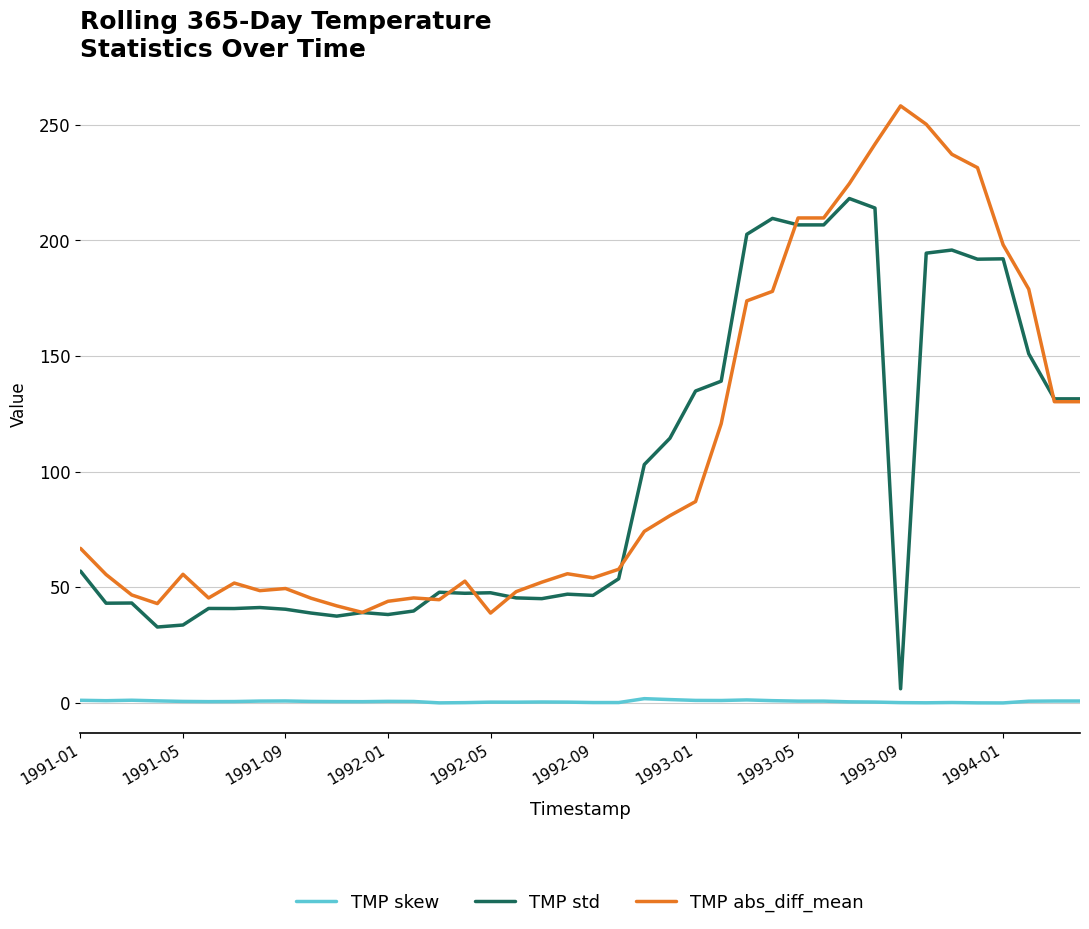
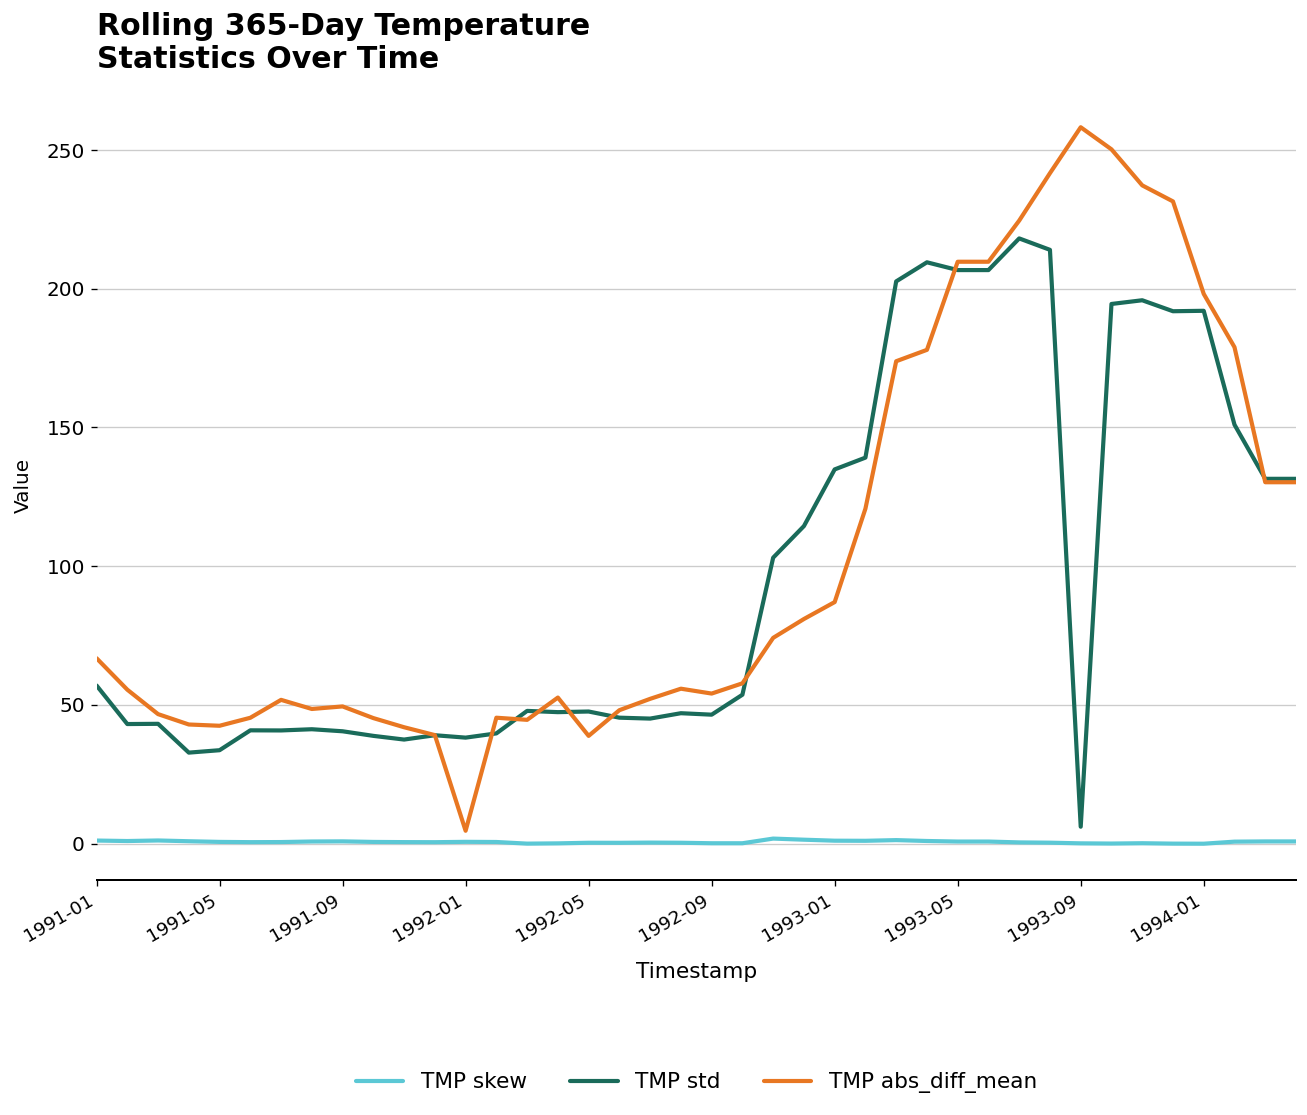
  {
    "TMP skew": {
      "1991-01": 1,
      "1991-05": 1,
      "1991-09": 1,
      "1992-01": 1,
      "1992-05": 0,
      "1992-09": 0,
      "1993-01": 1,
      "1993-05": 1,
      "1993-09": 0,
      "1994-01": 0
    },
    "TMP std": {
      "1991-01": 57,
      "1991-05": 34,
      "1991-09": 40,
      "1992-01": 38,
      "1992-05": 48,
      "1992-09": 46,
      "1993-01": 135,
      "1993-05": 207,
      "1993-09": 6,
      "1994-01": 192
    },
    "TMP abs_diff_mean": {
      "1991-01": 67,
-     "1991-05": 56,
+     "1991-05": 42,
      "1991-09": 49,
-     "1992-01": 44,
+     "1992-01": 5,
      "1992-05": 39,
      "1992-09": 54,
      "1993-01": 87,
      "1993-05": 210,
      "1993-09": 258,
      "1994-01": 198
    }
  }
